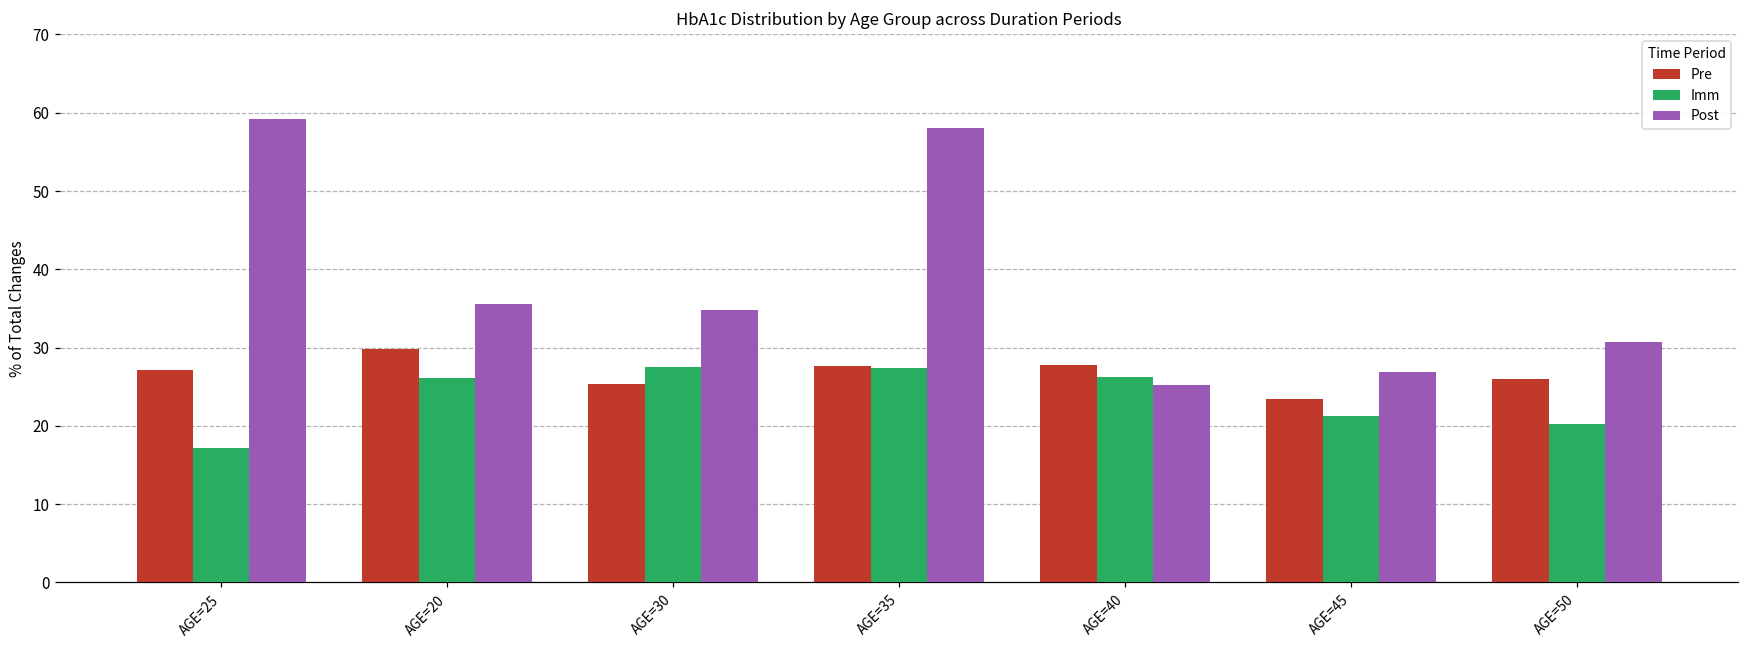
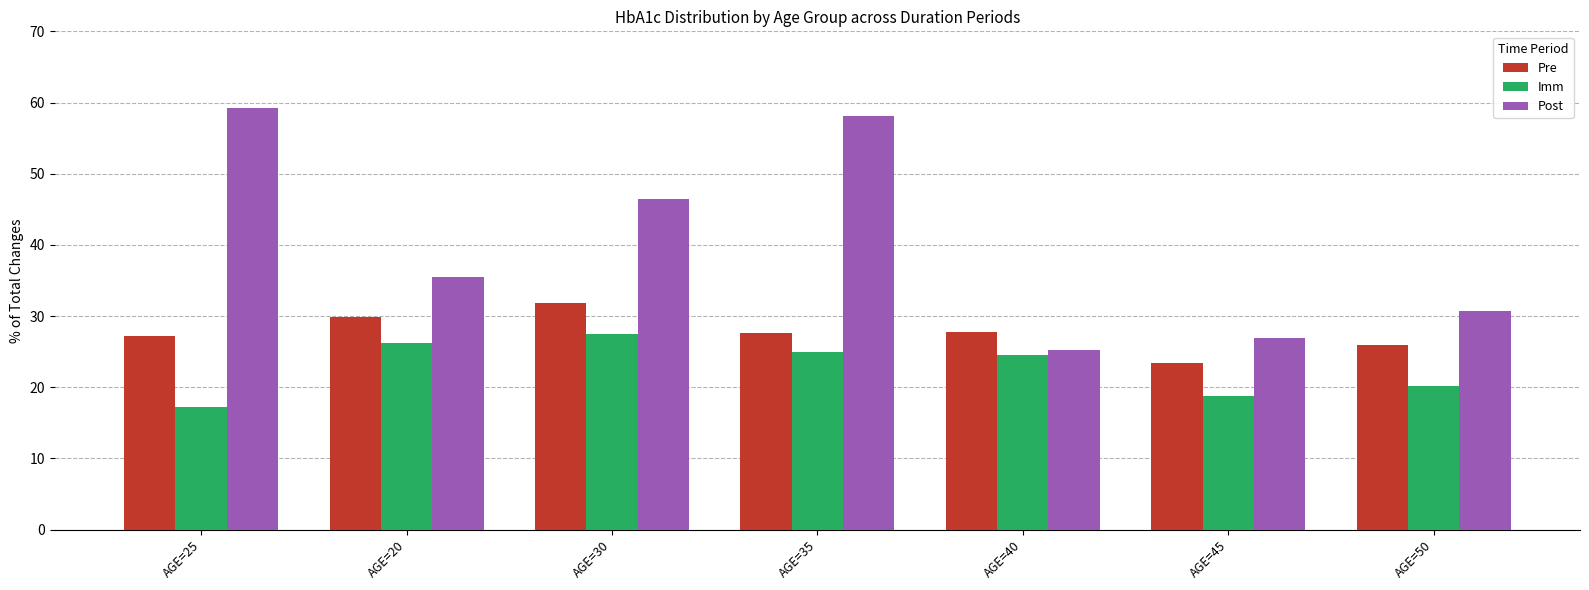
  {
    "Pre": {
      "AGE=25": 27,
      "AGE=20": 30,
-     "AGE=30": 25,
+     "AGE=30": 32,
      "AGE=35": 28,
      "AGE=40": 28,
      "AGE=45": 23,
      "AGE=50": 26
    },
    "Imm": {
      "AGE=25": 17,
      "AGE=20": 26,
      "AGE=30": 28,
-     "AGE=35": 27,
-     "AGE=40": 26,
-     "AGE=45": 21,
+     "AGE=35": 25,
+     "AGE=40": 25,
+     "AGE=45": 19,
      "AGE=50": 20
    },
    "Post": {
      "AGE=25": 59,
      "AGE=20": 36,
-     "AGE=30": 35,
+     "AGE=30": 46,
      "AGE=35": 58,
      "AGE=40": 25,
      "AGE=45": 27,
      "AGE=50": 31
    }
  }
